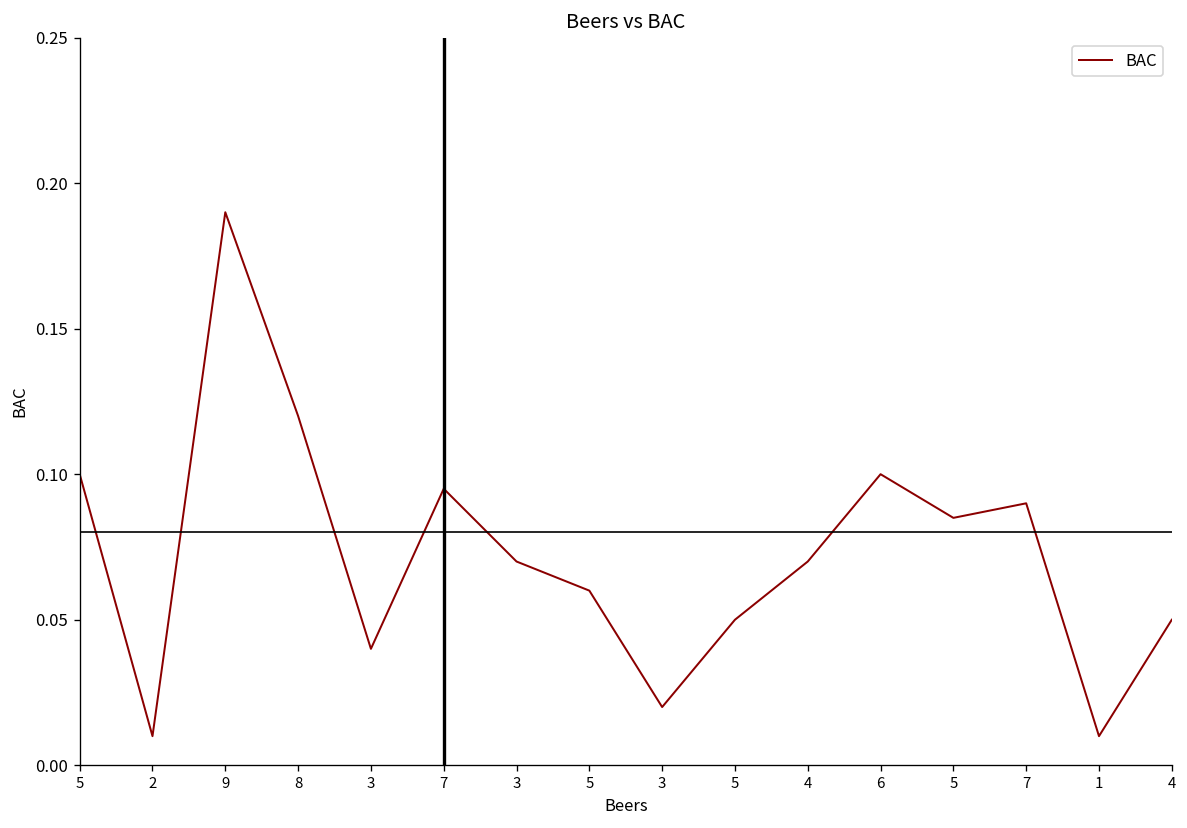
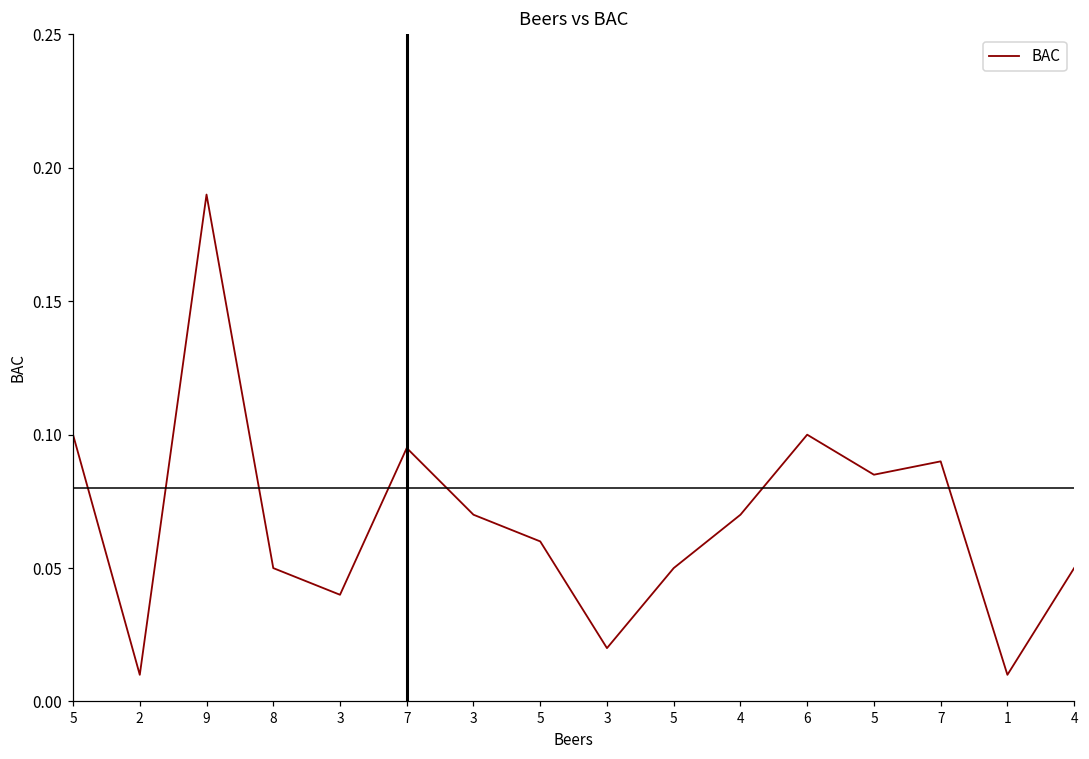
  {
    "2": 0.01,
    "9": 0.19,
-   "8": 0.12,
+   "8": 0.05,
    "6": 0.10,
    "1": 0.01
  }
